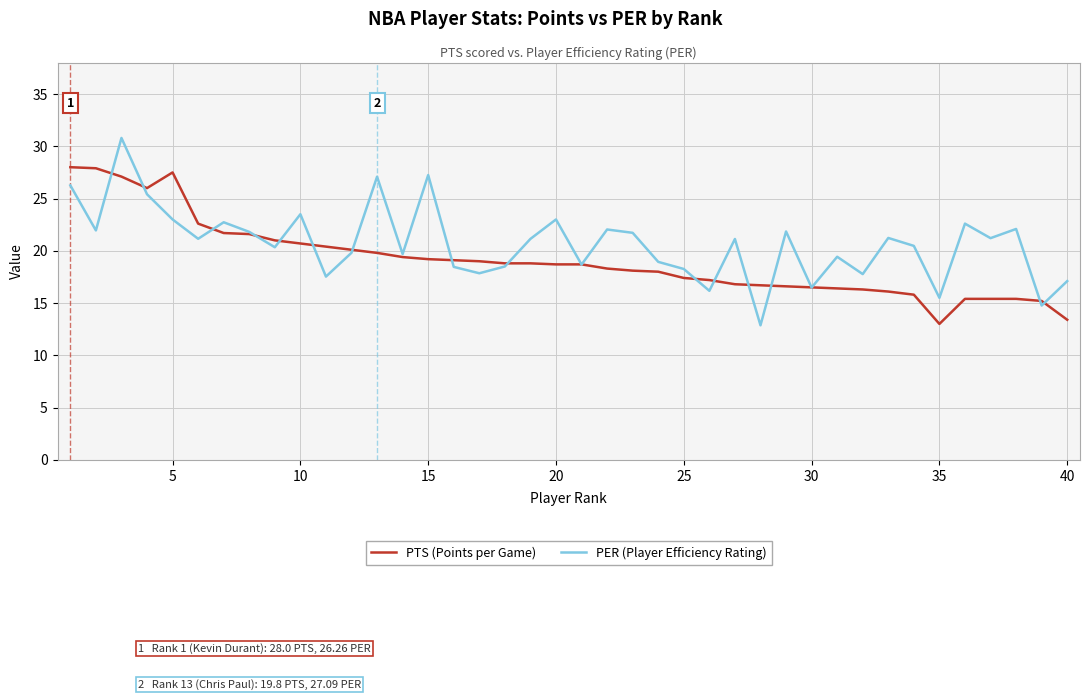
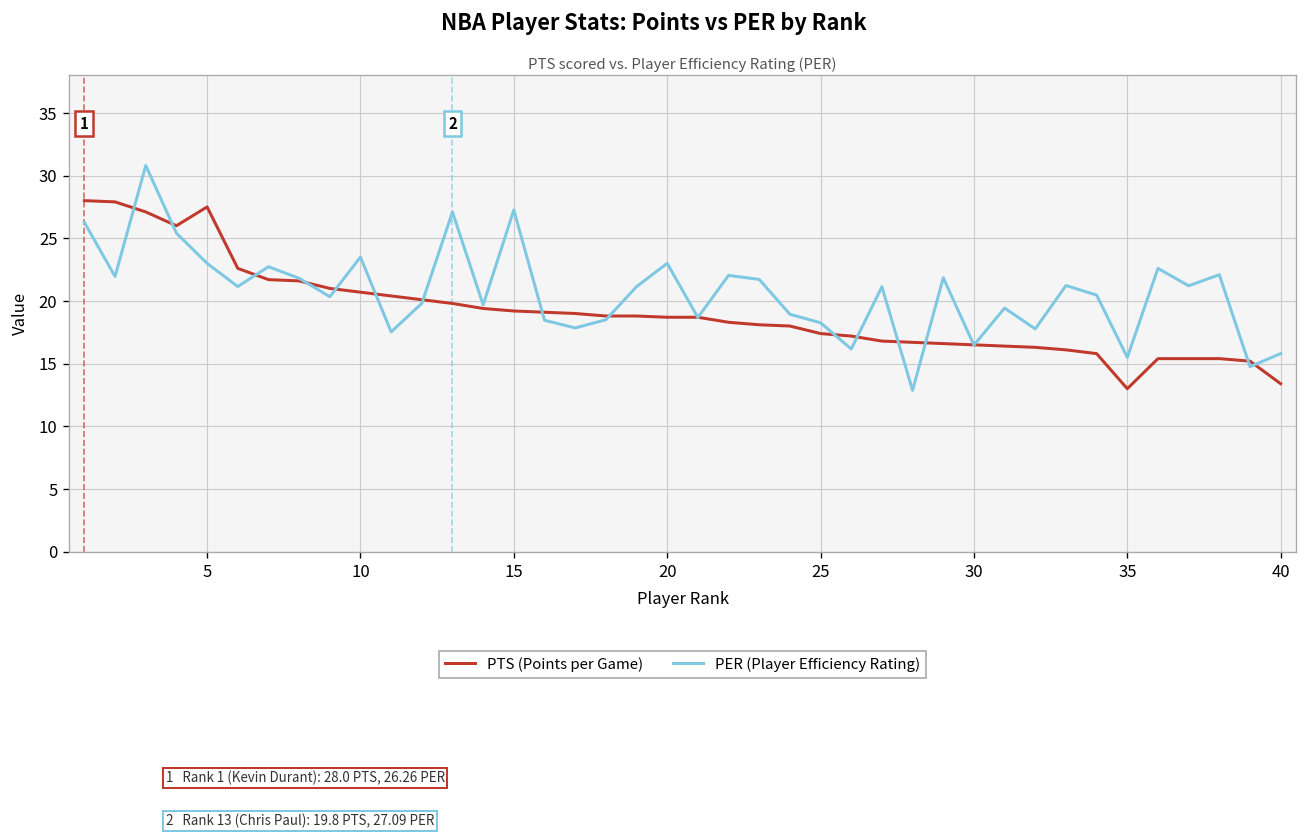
  {
    "PTS (Points per Game)": {
      "5": 27.5,
      "10": 20.7,
      "15": 19.2,
      "20": 18.7,
      "25": 17.4,
      "35": 13.0,
      "40": 13.4
    },
    "PER (Player Efficiency Rating)": {
      "5": 23.0,
      "10": 23.5,
      "15": 27.3,
      "20": 23.0,
      "25": 18.3,
      "35": 15.5,
-     "40": 17.1
+     "40": 15.8
    }
  }
